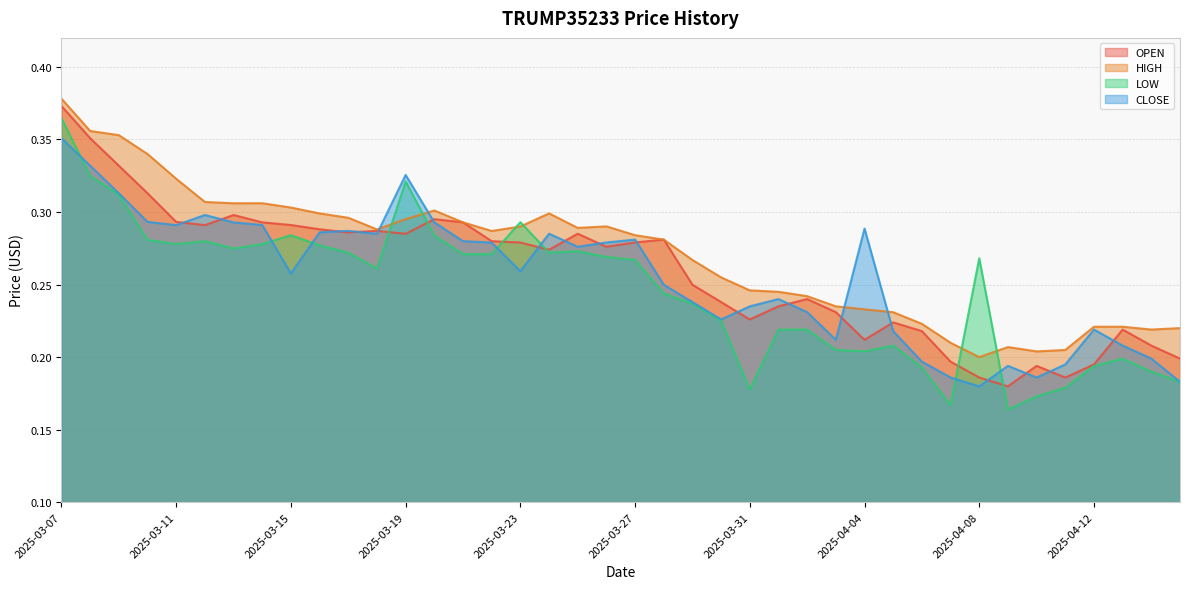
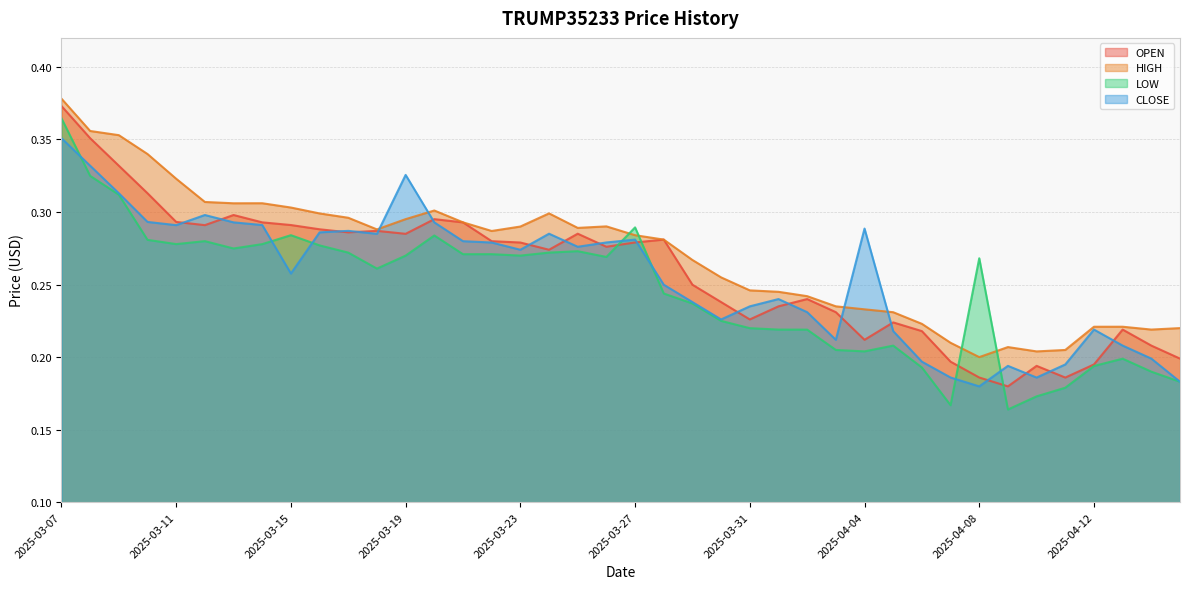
  {
    "LOW": {
      "2025-03-07": 0.365,
      "2025-03-11": 0.278,
      "2025-03-15": 0.284,
-     "2025-03-19": 0.321,
-     "2025-03-23": 0.293,
-     "2025-03-27": 0.267,
-     "2025-03-31": 0.178,
+     "2025-03-19": 0.270,
+     "2025-03-23": 0.270,
+     "2025-03-27": 0.289,
+     "2025-03-31": 0.220,
      "2025-04-04": 0.204,
      "2025-04-08": 0.268
    },
    "CLOSE": {
      "2025-03-07": 0.351,
      "2025-03-11": 0.291,
      "2025-03-15": 0.258,
      "2025-03-19": 0.326,
-     "2025-03-23": 0.259,
+     "2025-03-23": 0.274,
      "2025-03-27": 0.281,
      "2025-03-31": 0.235,
      "2025-04-04": 0.289,
      "2025-04-08": 0.180,
      "2025-04-12": 0.219
    }
  }
